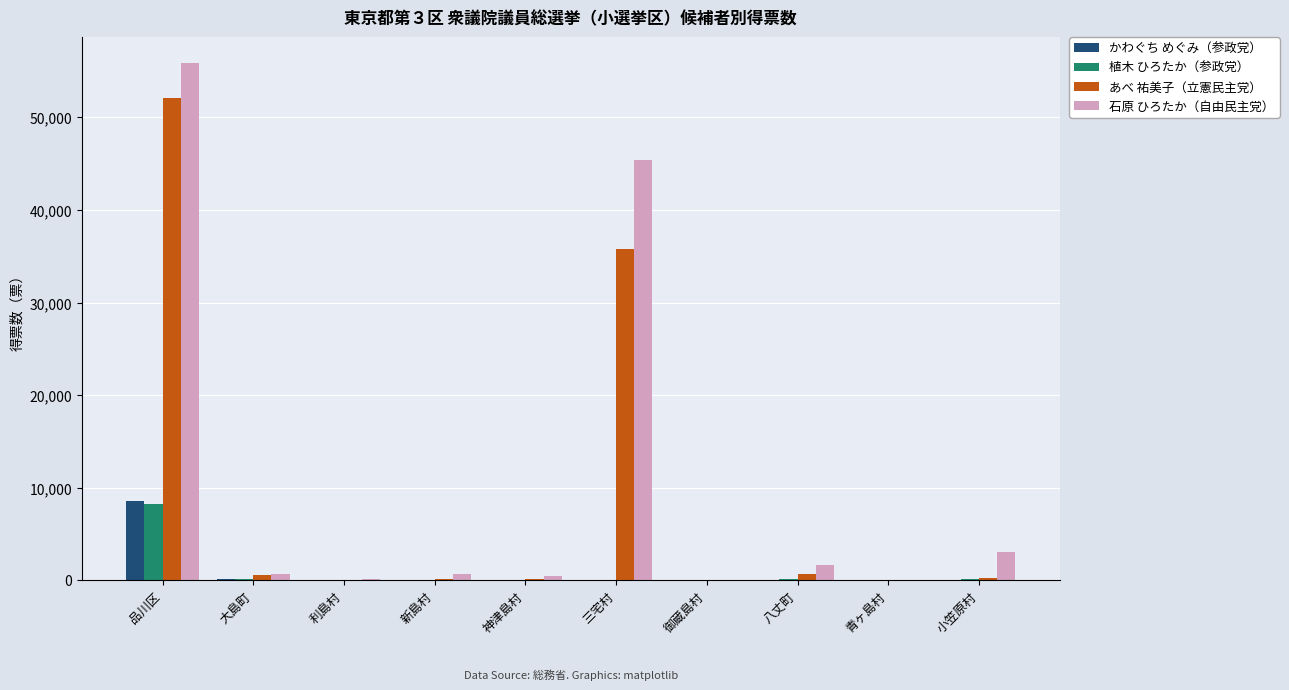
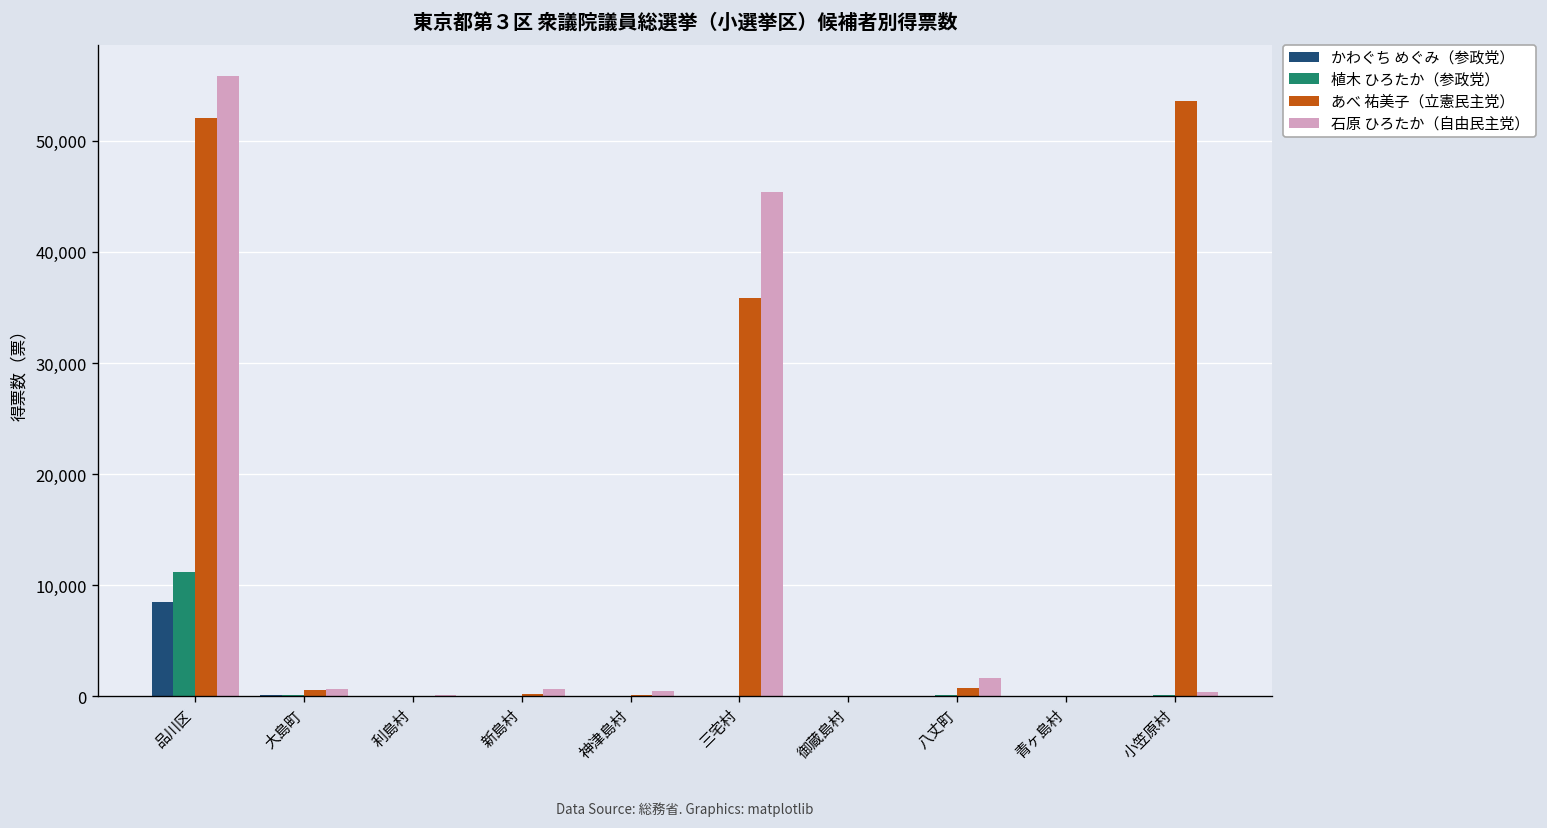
  {
    "かわぐち めぐみ（参政党）": {
      "品川区": "9,000"
    },
    "植木 ひろたか（参政党）": {
-     "品川区": "8,000"
+     "品川区": "11,000"
    },
    "あべ 祐美子（立憲民主党）": {
      "品川区": "52,000",
      "大島町": "1,000",
      "三宅村": "36,000",
      "八丈町": "1,000",
-     "小笠原村": "0"
+     "小笠原村": "54,000"
    },
    "石原 ひろたか（自由民主党）": {
      "品川区": "56,000",
      "大島町": "1,000",
      "新島村": "1,000",
      "神津島村": "0",
      "三宅村": "45,000",
      "八丈町": "2,000",
-     "小笠原村": "3,000"
+     "小笠原村": "0"
    }
  }
